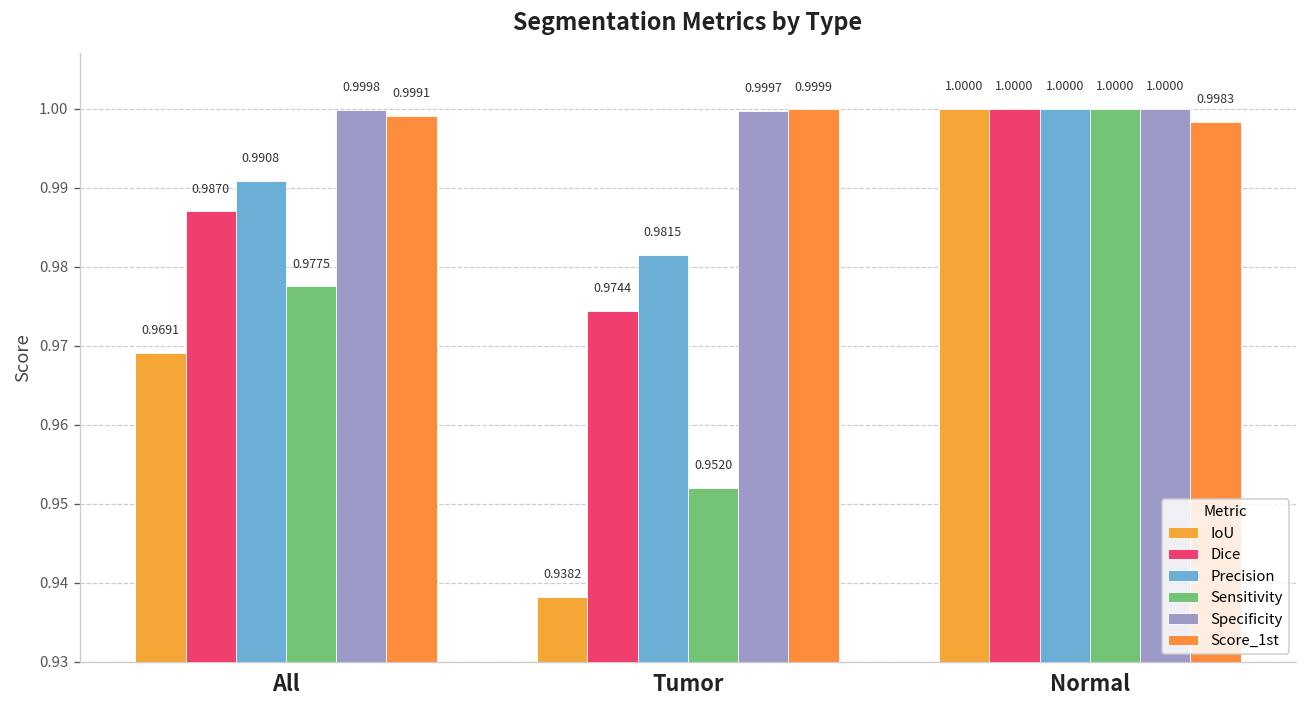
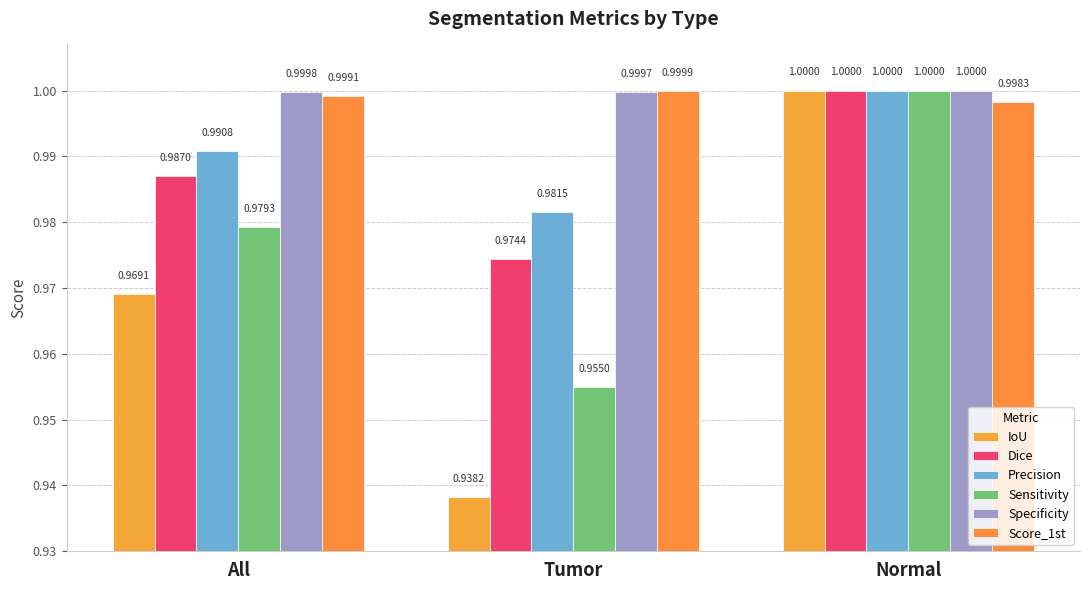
  {
    "Dice": {
      "All": 0.9870,
      "Tumor": 0.9744,
      "Normal": 1.0000
    },
    "Sensitivity": {
-     "All": 0.9775,
-     "Tumor": 0.9520,
+     "All": 0.9793,
+     "Tumor": 0.9550,
      "Normal": 1.0000
    }
  }
